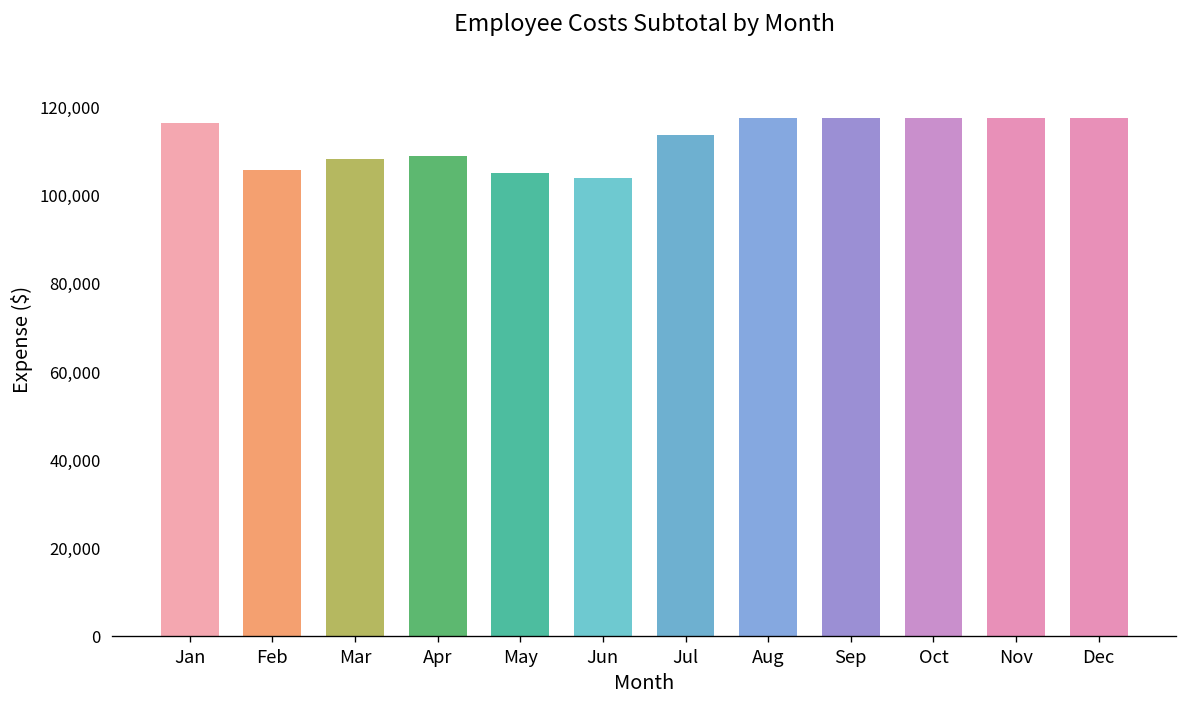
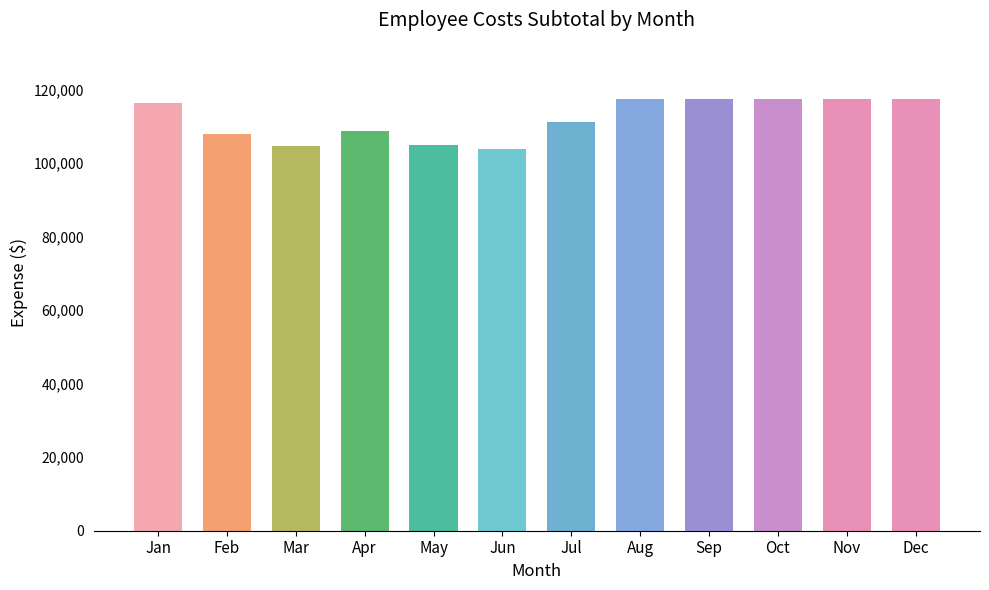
  {
    "Jan": "116,000",
-   "Feb": "106,000",
-   "Mar": "108,000",
+   "Feb": "108,000",
+   "Mar": "105,000",
    "Apr": "109,000",
    "May": "105,000",
    "Jun": "104,000",
-   "Jul": "114,000",
+   "Jul": "111,000",
    "Aug": "117,000",
    "Sep": "117,000",
    "Oct": "117,000",
    "Nov": "117,000",
    "Dec": "117,000"
  }
